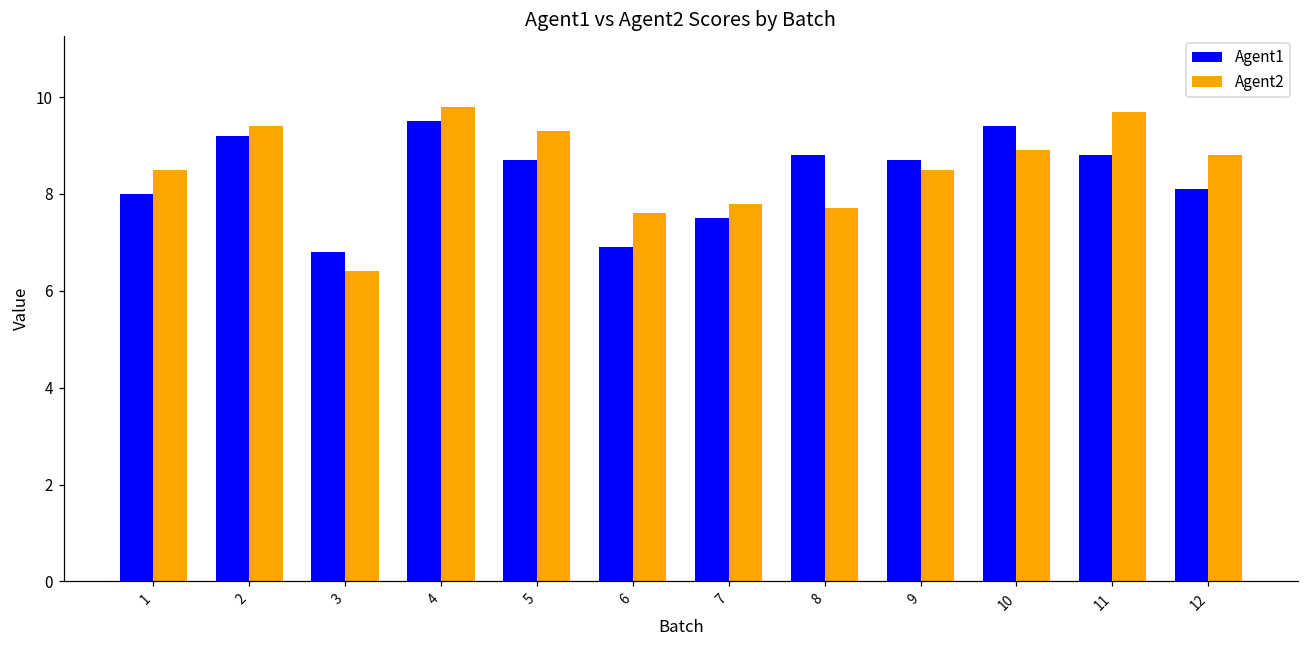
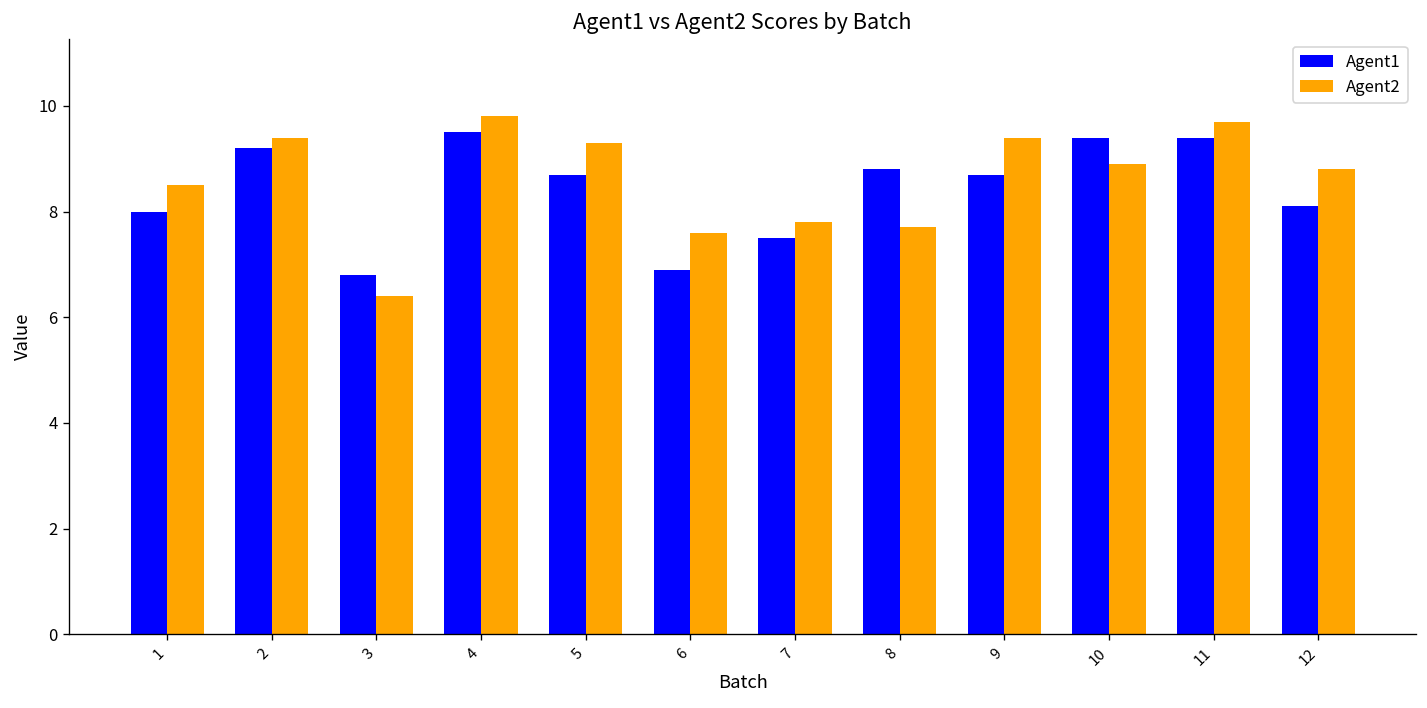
  {
    "Agent1": {
      "1": 8.0,
      "2": 9.2,
      "3": 6.8,
      "4": 9.5,
      "5": 8.7,
      "6": 6.9,
      "7": 7.5,
      "8": 8.8,
      "9": 8.7,
      "10": 9.4,
-     "11": 8.8,
+     "11": 9.4,
      "12": 8.1
    },
    "Agent2": {
      "1": 8.5,
      "2": 9.4,
      "3": 6.4,
      "4": 9.8,
      "5": 9.3,
      "6": 7.6,
      "7": 7.8,
      "8": 7.7,
-     "9": 8.5,
+     "9": 9.4,
      "10": 8.9,
      "11": 9.7,
      "12": 8.8
    }
  }
